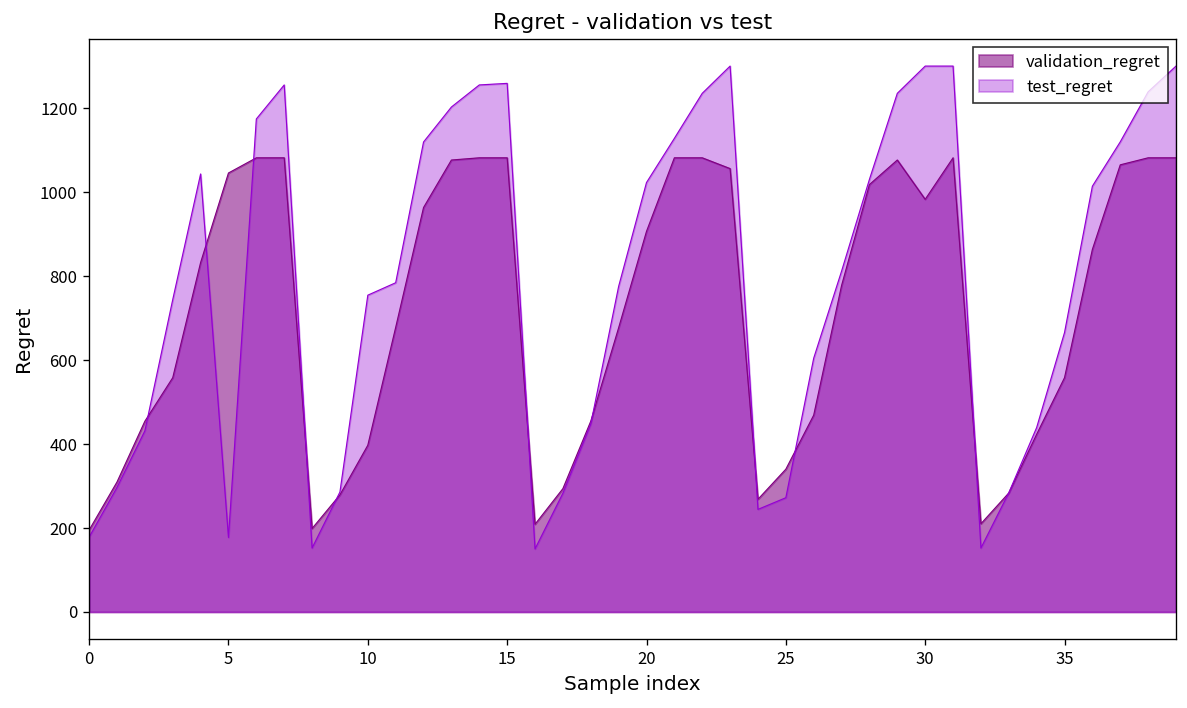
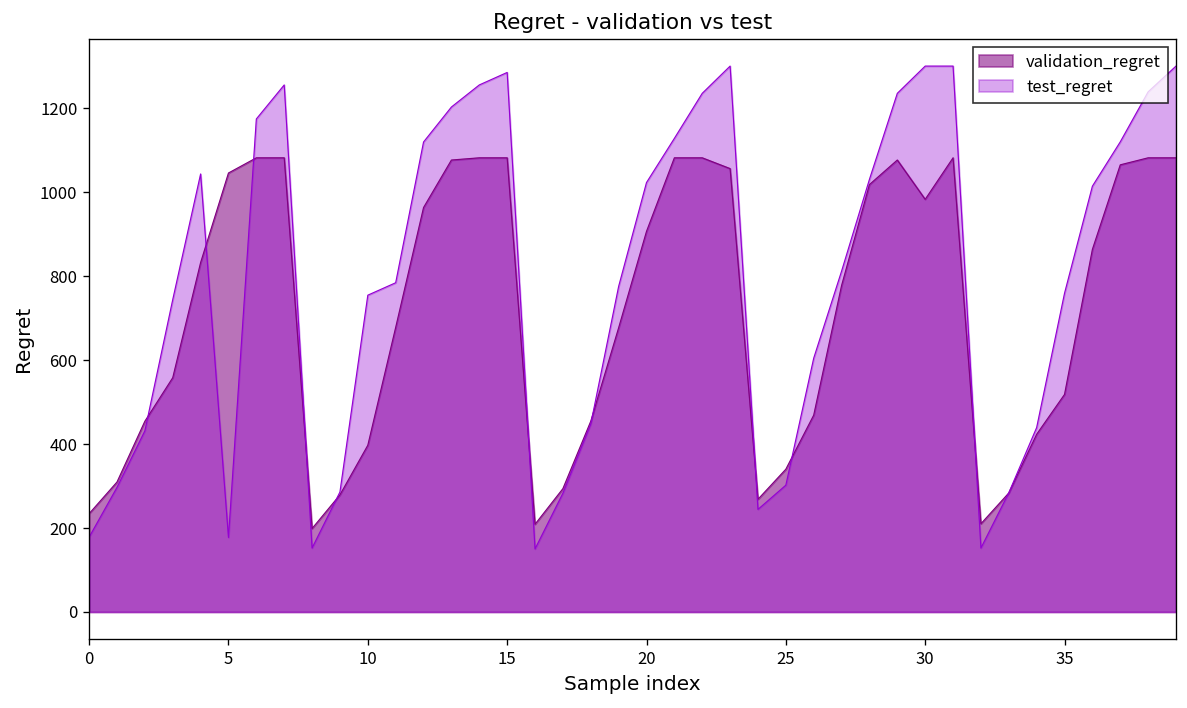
  {
    "validation_regret": {
-     "0": 200,
+     "0": 230,
      "5": 1050,
      "10": 400,
      "15": 1080,
      "20": 910,
      "25": 340,
      "30": 980,
-     "35": 560
+     "35": 520
    },
    "test_regret": {
      "0": 180,
      "5": 180,
      "10": 750,
-     "15": 1260,
+     "15": 1290,
      "20": 1020,
-     "25": 270,
+     "25": 300,
      "30": 1300,
-     "35": 670
+     "35": 760
    }
  }
